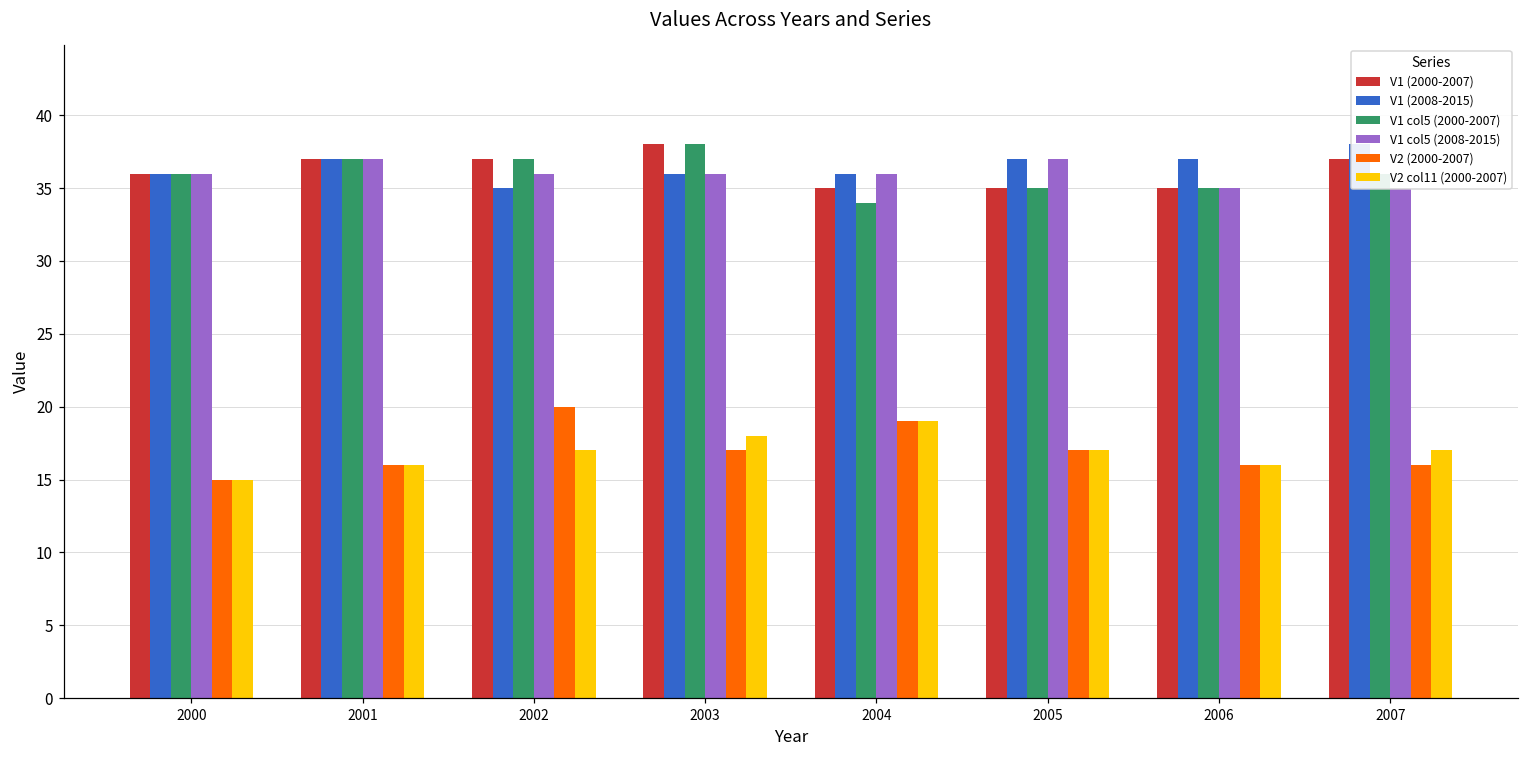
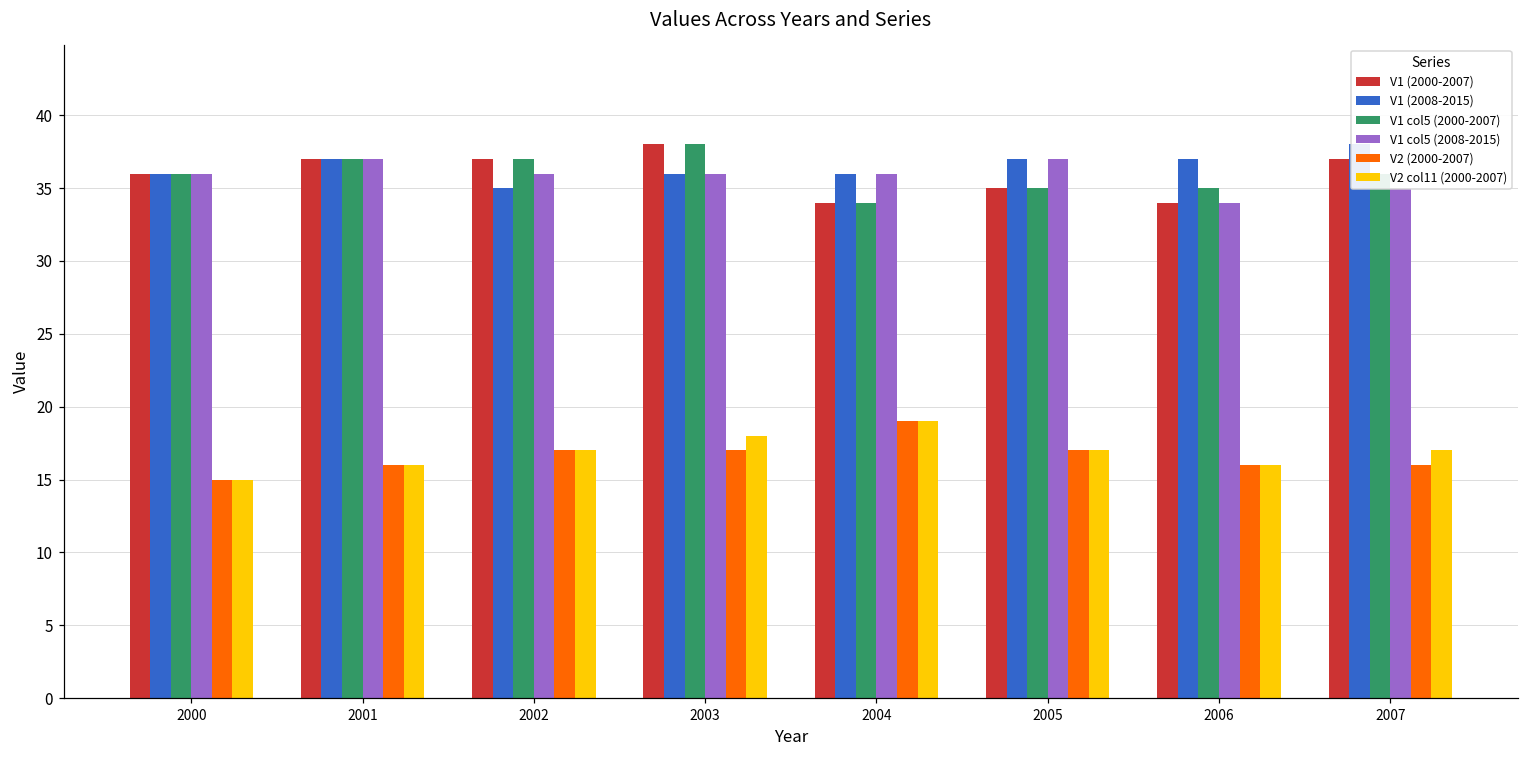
  {
    "V1 (2000-2007)": {
      "2000": 36,
      "2001": 37,
      "2002": 37,
      "2003": 38,
-     "2004": 35,
+     "2004": 34,
      "2005": 35,
-     "2006": 35,
+     "2006": 34,
      "2007": 37
    },
    "V1 (2008-2015)": {
      "2000": 36,
      "2001": 37,
      "2002": 35,
      "2003": 36,
      "2004": 36,
      "2005": 37,
      "2006": 37
    },
    "V1 col5 (2000-2007)": {
      "2000": 36,
      "2001": 37,
      "2002": 37,
      "2003": 38,
      "2004": 34,
      "2005": 35,
      "2006": 35
    },
    "V1 col5 (2008-2015)": {
      "2000": 36,
      "2001": 37,
      "2002": 36,
      "2003": 36,
      "2004": 36,
      "2005": 37,
-     "2006": 35,
+     "2006": 34,
      "2007": 35
    },
    "V2 (2000-2007)": {
      "2000": 15,
      "2001": 16,
-     "2002": 20,
+     "2002": 17,
      "2003": 17,
      "2004": 19,
      "2005": 17,
      "2006": 16,
      "2007": 16
    },
    "V2 col11 (2000-2007)": {
      "2000": 15,
      "2001": 16,
      "2002": 17,
      "2003": 18,
      "2004": 19,
      "2005": 17,
      "2006": 16,
      "2007": 17
    }
  }
